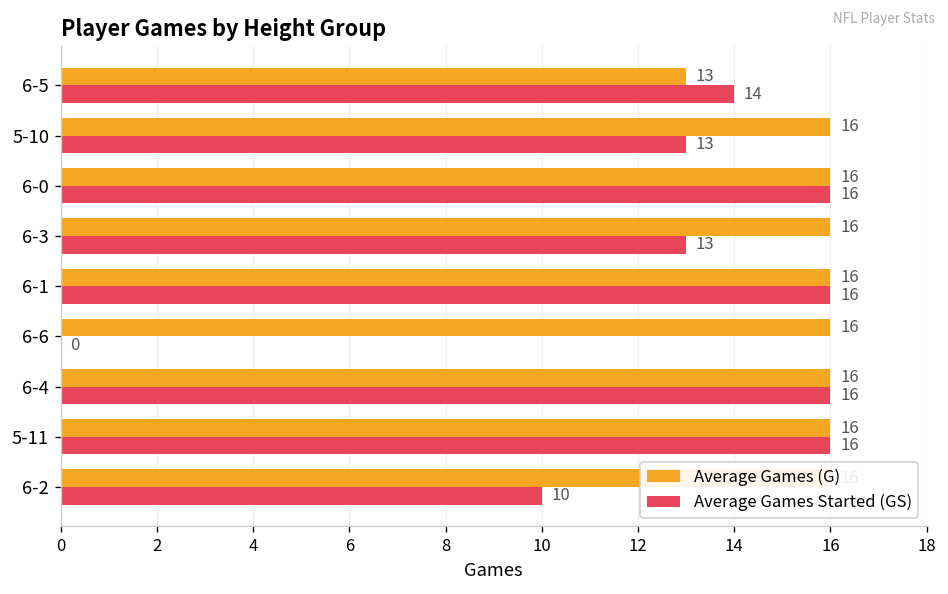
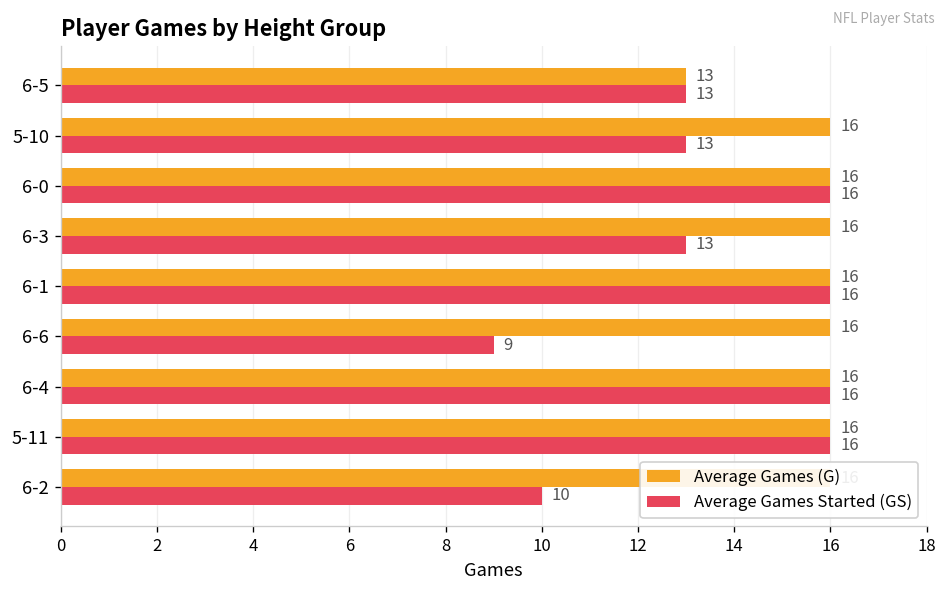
  {
    "Average Games (G)": {
      "6-5": 13,
      "5-10": 16,
      "6-0": 16,
      "6-3": 16,
      "6-1": 16,
      "6-6": 16,
      "6-4": 16,
      "5-11": 16
    },
    "Average Games Started (GS)": {
-     "6-5": 14,
+     "6-5": 13,
      "5-10": 13,
      "6-0": 16,
      "6-3": 13,
      "6-1": 16,
-     "6-6": 0,
+     "6-6": 9,
      "6-4": 16,
      "5-11": 16,
      "6-2": 10
    }
  }
